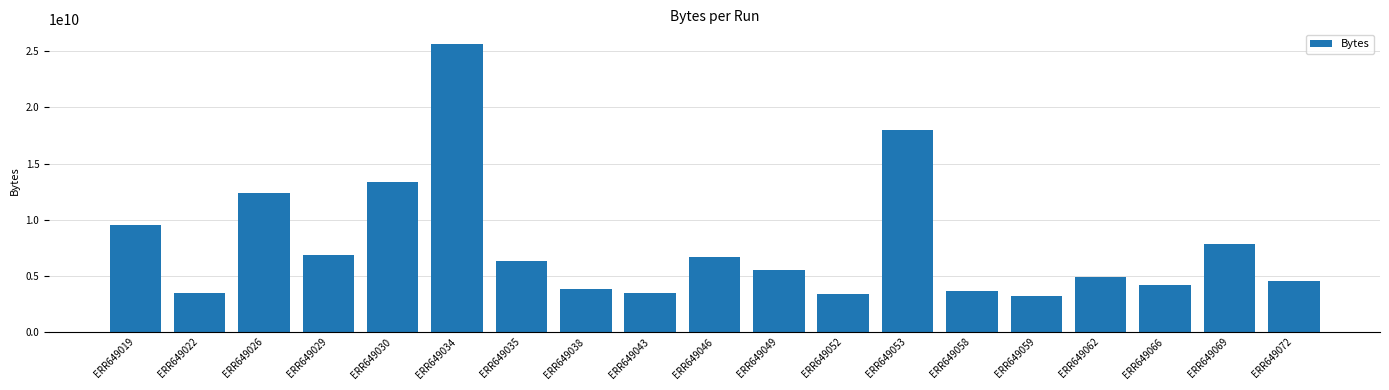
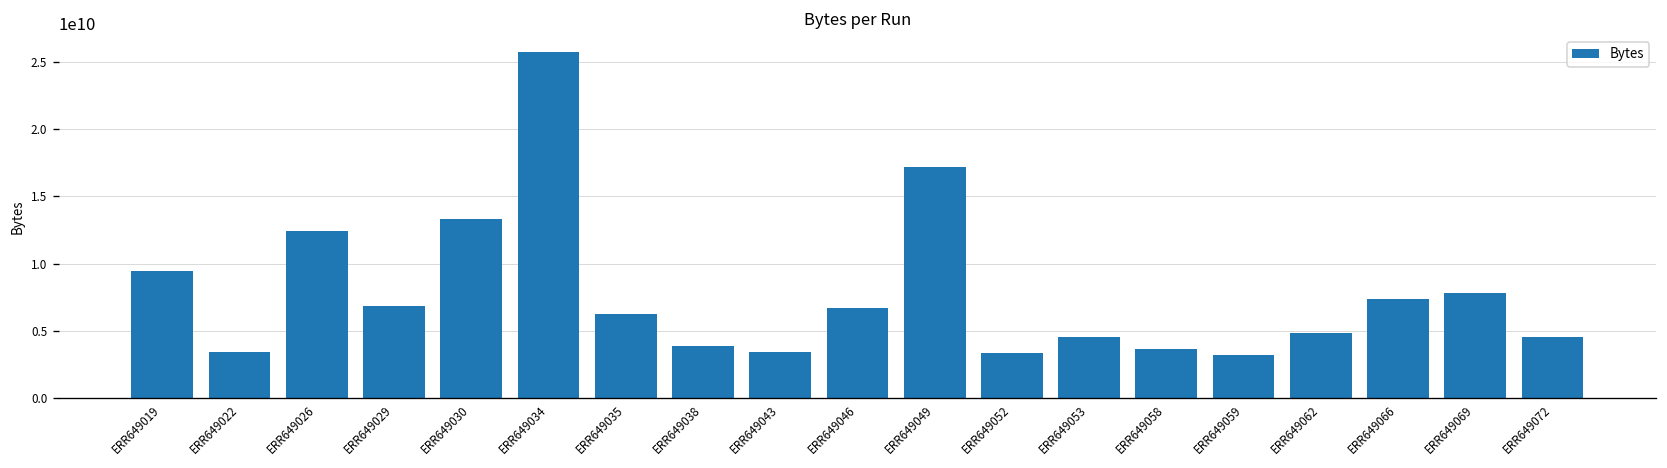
  {
    "ERR649019": 9500000000,
    "ERR649022": 3400000000,
    "ERR649026": 12400000000,
    "ERR649029": 6900000000,
    "ERR649030": 13400000000,
    "ERR649034": 25700000000,
    "ERR649035": 6300000000,
    "ERR649038": 3900000000,
    "ERR649043": 3500000000,
    "ERR649046": 6700000000,
-   "ERR649049": 5500000000,
+   "ERR649049": 17200000000,
    "ERR649052": 3400000000,
-   "ERR649053": 18000000000,
+   "ERR649053": 4600000000,
    "ERR649058": 3700000000,
    "ERR649059": 3200000000,
    "ERR649062": 4900000000,
-   "ERR649066": 4200000000,
+   "ERR649066": 7400000000,
    "ERR649069": 7900000000,
    "ERR649072": 4500000000
  }
